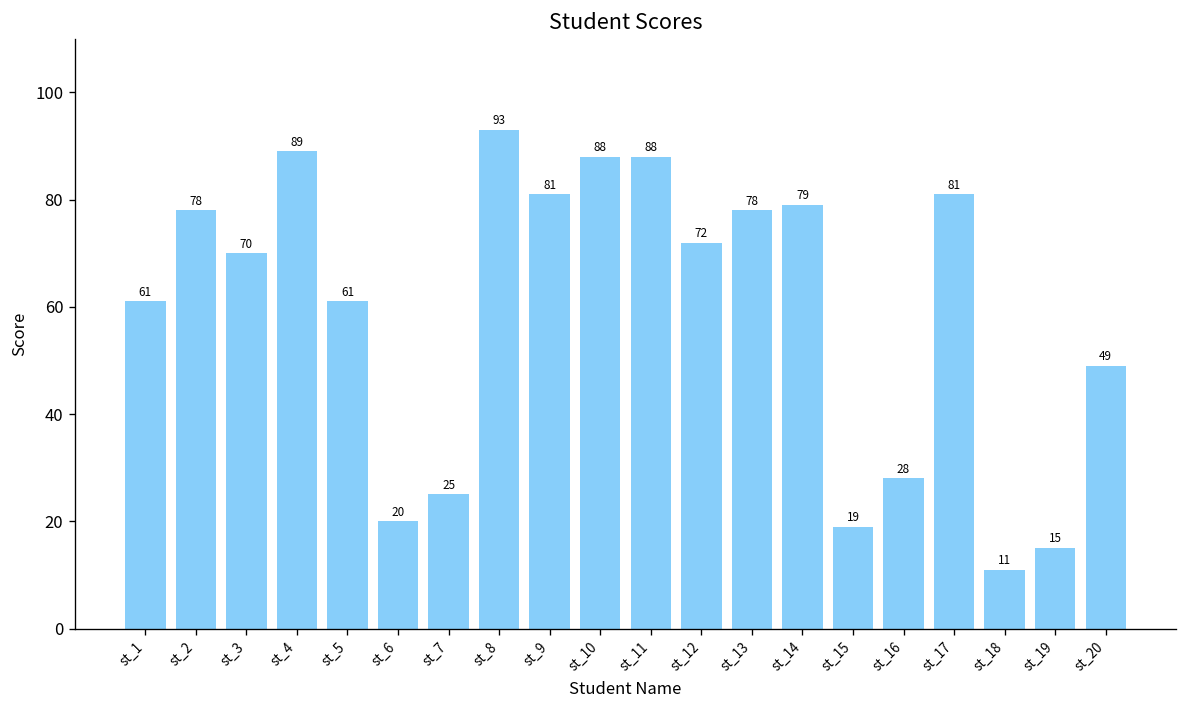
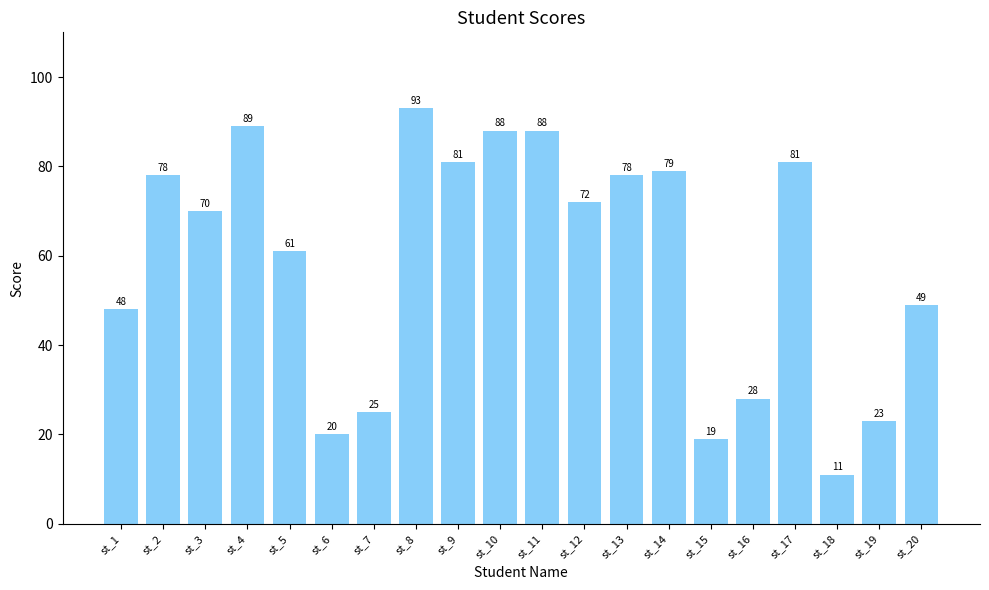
  {
-   "st_1": 61,
+   "st_1": 48,
    "st_2": 78,
    "st_3": 70,
    "st_4": 89,
    "st_5": 61,
    "st_6": 20,
    "st_7": 25,
    "st_8": 93,
    "st_9": 81,
    "st_10": 88,
    "st_11": 88,
    "st_12": 72,
    "st_13": 78,
    "st_14": 79,
    "st_15": 19,
    "st_16": 28,
    "st_17": 81,
    "st_18": 11,
-   "st_19": 15,
+   "st_19": 23,
    "st_20": 49
  }
